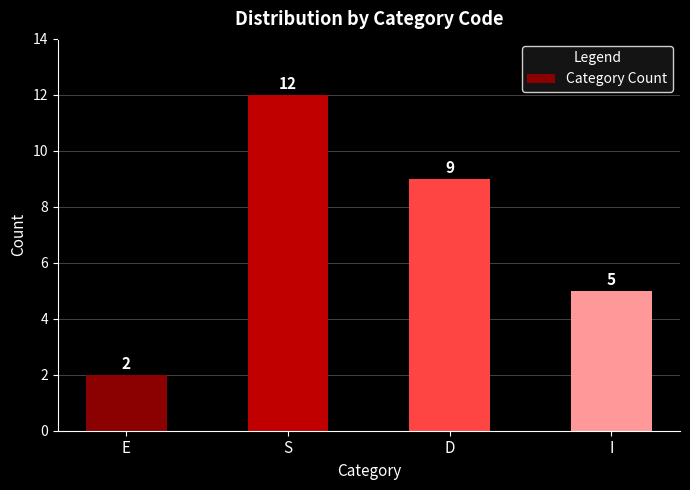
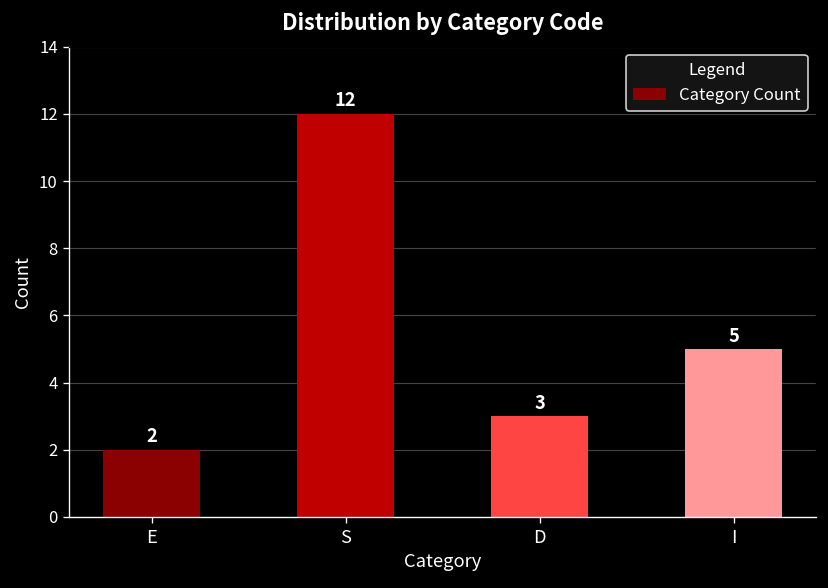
  {
    "E": 2,
    "S": 12,
-   "D": 9,
+   "D": 3,
    "I": 5
  }
